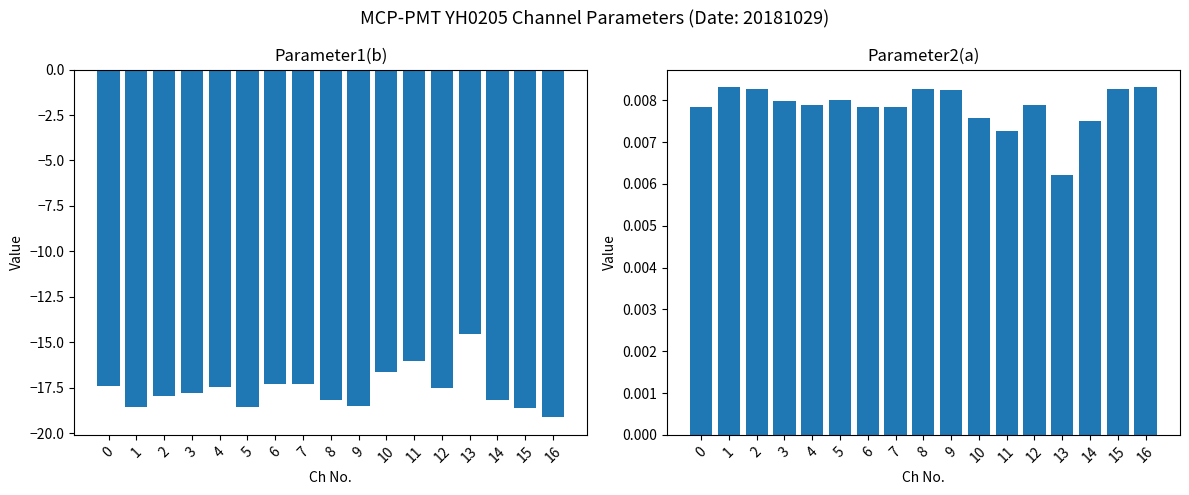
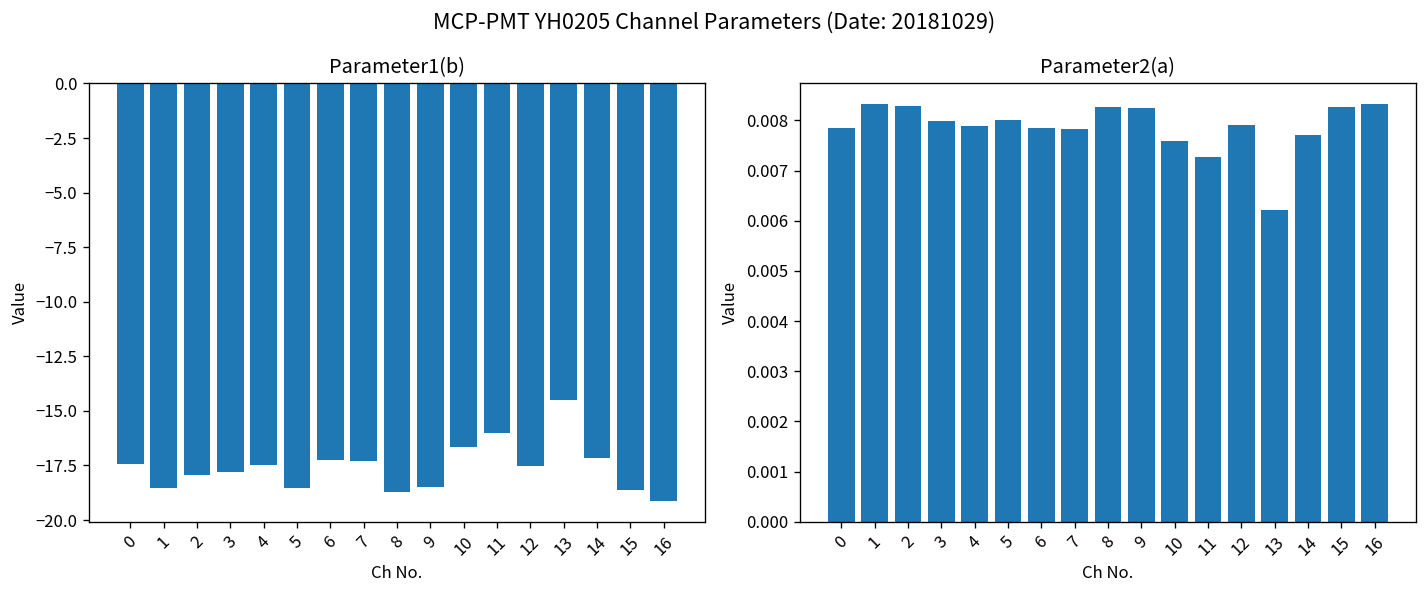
  {
    "Parameter1(b)": {
      "0": -17.4,
      "1": -18.5,
      "2": -17.9,
      "3": -17.8,
      "4": -17.5,
      "5": -18.5,
      "6": -17.3,
      "7": -17.3,
-     "8": -18.2,
+     "8": -18.7,
      "9": -18.5,
      "10": -16.6,
      "11": -16.0,
      "12": -17.5,
      "13": -14.5,
-     "14": -18.1,
+     "14": -17.2,
      "15": -18.6,
      "16": -19.1
    },
    "Parameter2(a)": {
      "0": 0.0078,
      "1": 0.0083,
      "2": 0.0083,
      "3": 0.0080,
      "4": 0.0079,
      "5": 0.0080,
      "6": 0.0078,
      "7": 0.0078,
      "8": 0.0083,
      "9": 0.0082,
      "10": 0.0076,
      "11": 0.0073,
      "12": 0.0079,
      "13": 0.0062,
-     "14": 0.0075,
+     "14": 0.0077,
      "15": 0.0083,
      "16": 0.0083
    }
  }
